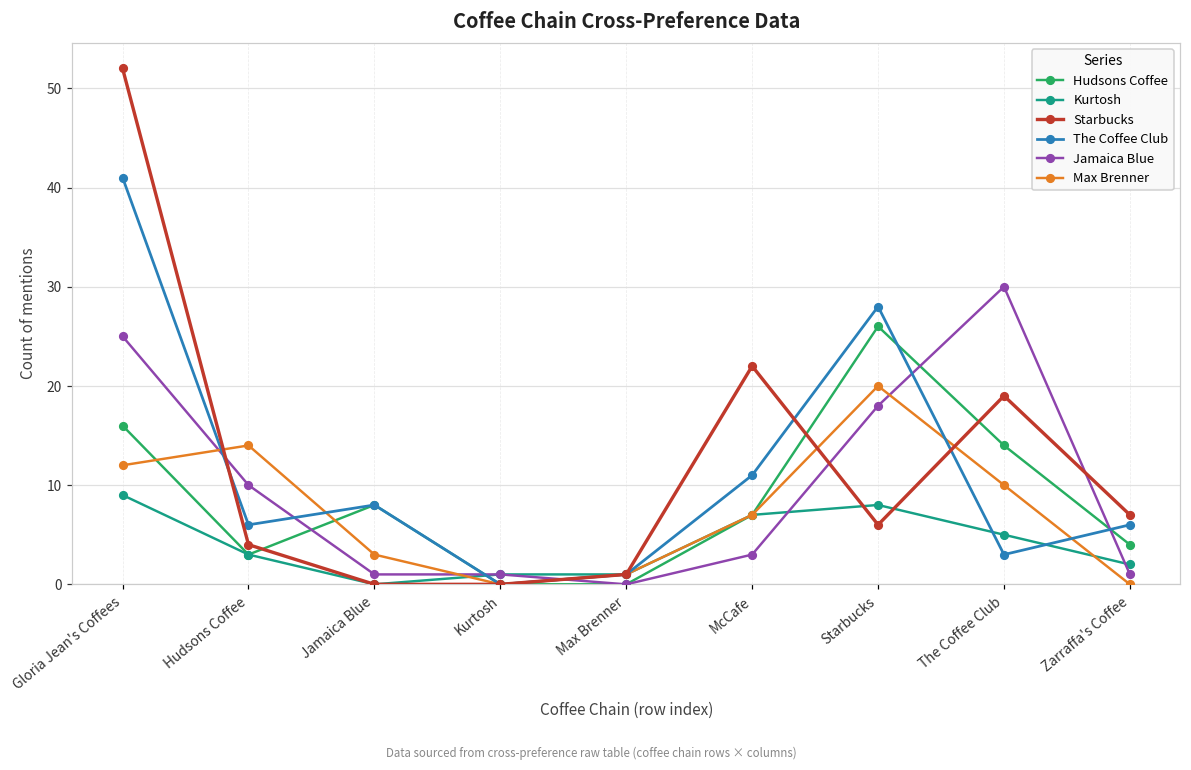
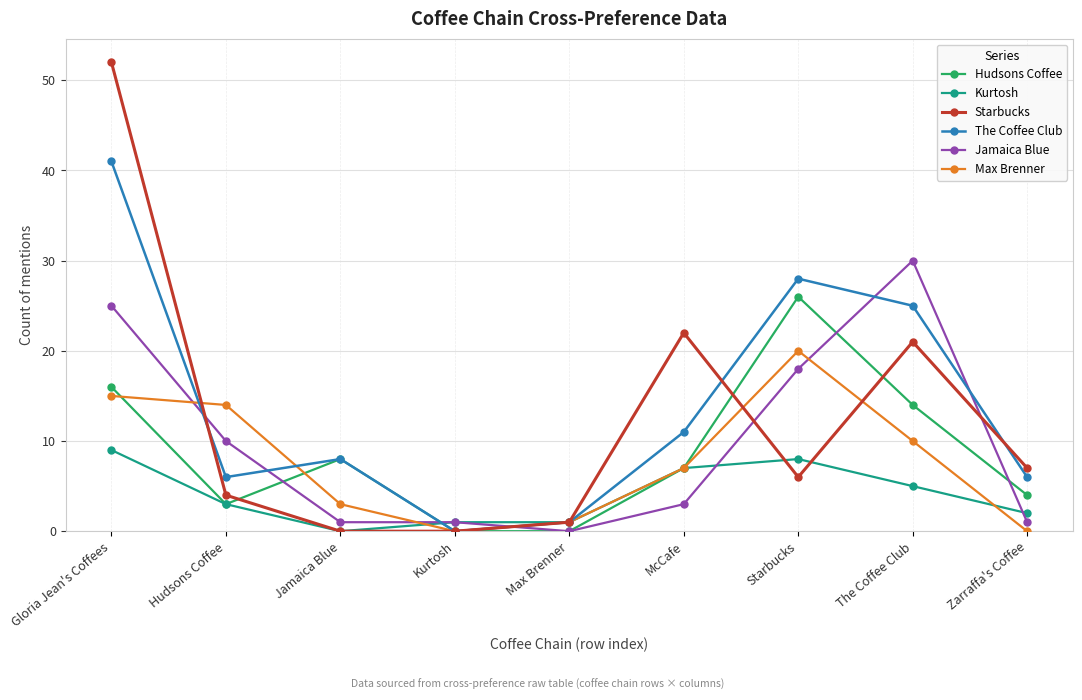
  {
    "Starbucks": {
      "Gloria Jean's Coffees": 52,
      "Hudsons Coffee": 4,
      "McCafe": 22,
      "Starbucks": 6,
-     "The Coffee Club": 19,
+     "The Coffee Club": 21,
      "Zarraffa's Coffee": 7
    },
    "The Coffee Club": {
      "Gloria Jean's Coffees": 41,
      "Hudsons Coffee": 6,
      "McCafe": 11,
      "Starbucks": 28,
-     "The Coffee Club": 3,
+     "The Coffee Club": 25,
      "Zarraffa's Coffee": 6
    },
    "Jamaica Blue": {
      "Gloria Jean's Coffees": 25,
      "Hudsons Coffee": 10,
      "Jamaica Blue": 1,
      "McCafe": 3,
      "Starbucks": 18,
      "The Coffee Club": 30,
      "Zarraffa's Coffee": 1
    },
    "Max Brenner": {
-     "Gloria Jean's Coffees": 12,
+     "Gloria Jean's Coffees": 15,
      "Hudsons Coffee": 14,
      "Jamaica Blue": 3,
      "Starbucks": 20,
      "The Coffee Club": 10,
      "Zarraffa's Coffee": 0
    }
  }
